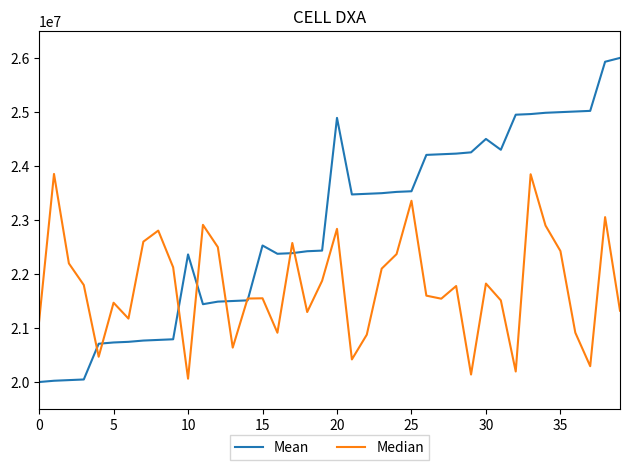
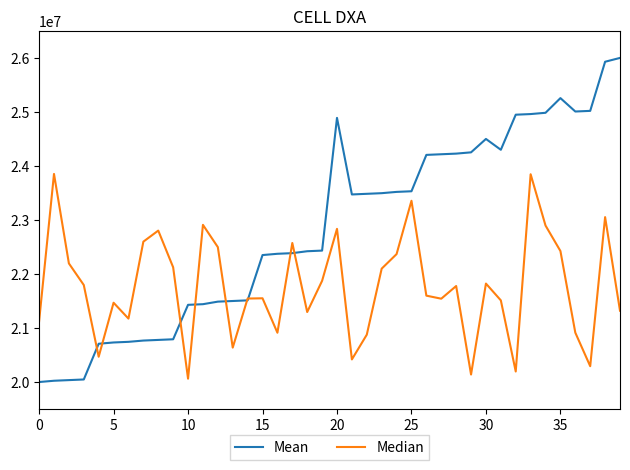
  {
    "Mean": {
      "0": 20000000,
      "5": 20700000,
-     "10": 22400000,
-     "15": 22500000,
+     "10": 21400000,
+     "15": 22400000,
      "20": 24900000,
      "25": 23500000,
      "30": 24500000,
-     "35": 25000000
+     "35": 25300000
    },
    "Median": {
      "0": 21100000,
      "5": 21500000,
      "10": 20100000,
      "15": 21600000,
      "20": 22800000,
      "25": 23400000,
      "30": 21800000,
      "35": 22400000
    }
  }
